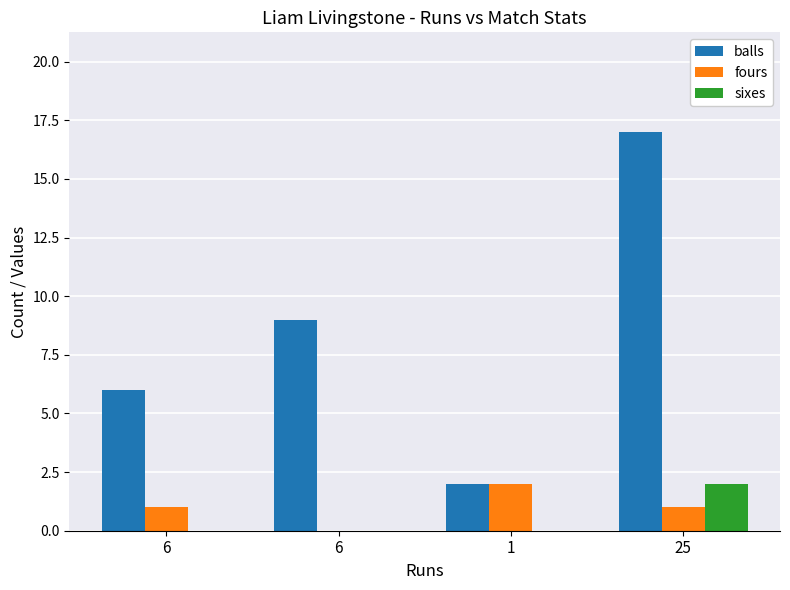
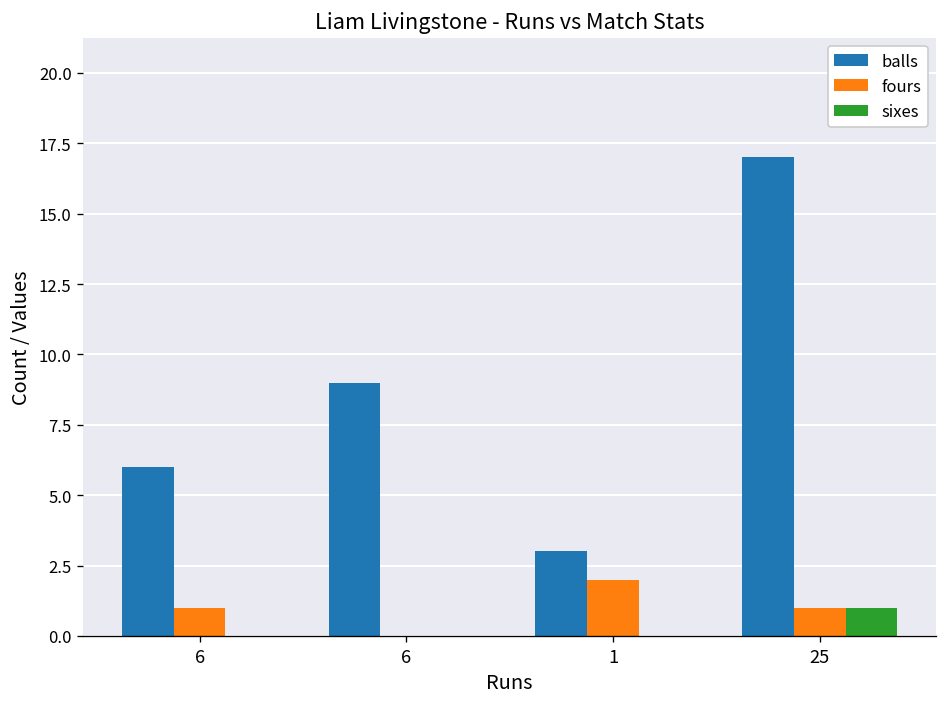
  {
    "balls": {
-     "1": 2,
+     "1": 3,
      "25": 17
    },
    "fours": {
      "1": 2,
      "25": 1
    },
    "sixes": {
      "1": 0,
-     "25": 2
+     "25": 1
    }
  }
